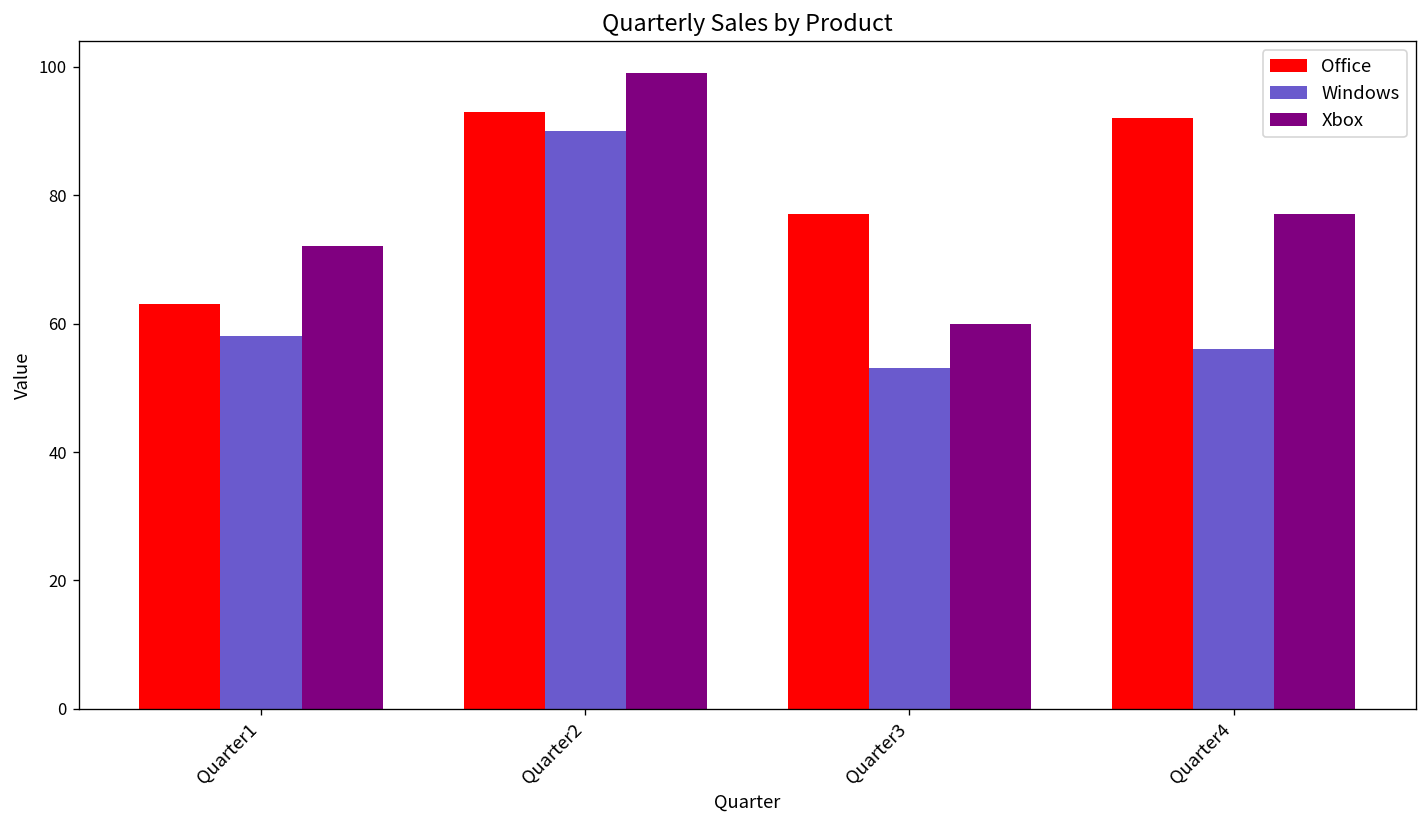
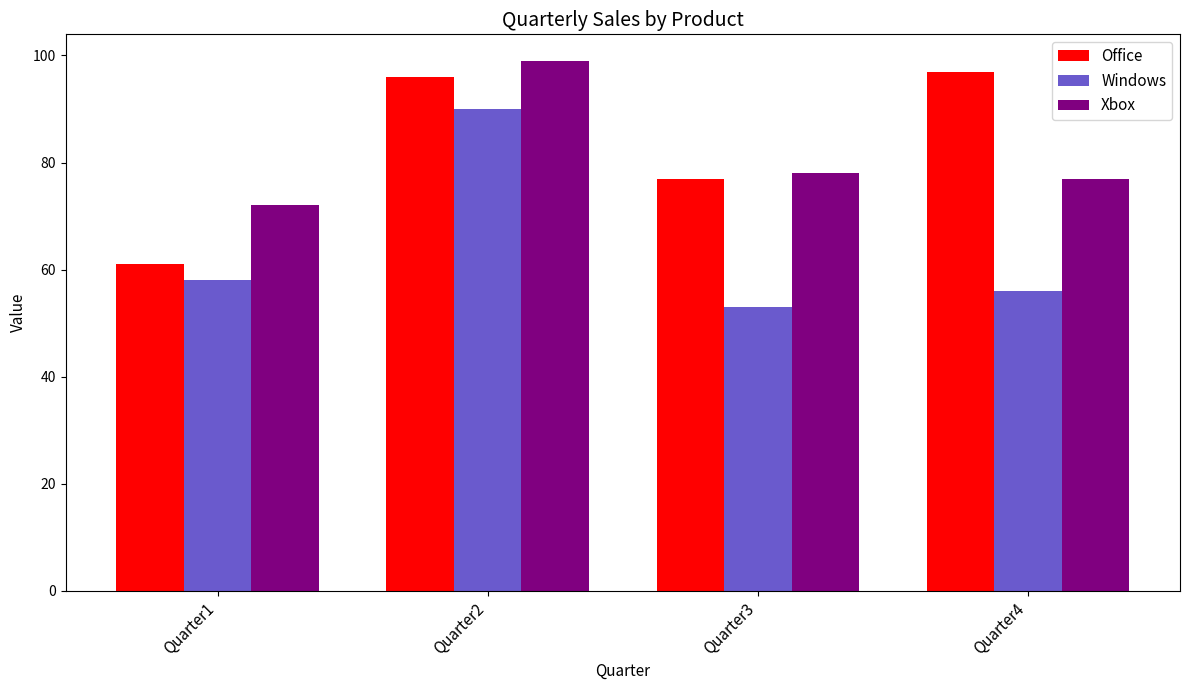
  {
    "Office": {
-     "Quarter1": 63,
-     "Quarter2": 93,
+     "Quarter1": 61,
+     "Quarter2": 96,
      "Quarter3": 77,
-     "Quarter4": 92
+     "Quarter4": 97
    },
    "Windows": {
      "Quarter1": 58,
      "Quarter2": 90,
      "Quarter3": 53,
      "Quarter4": 56
    },
    "Xbox": {
      "Quarter1": 72,
      "Quarter2": 99,
-     "Quarter3": 60,
+     "Quarter3": 78,
      "Quarter4": 77
    }
  }
